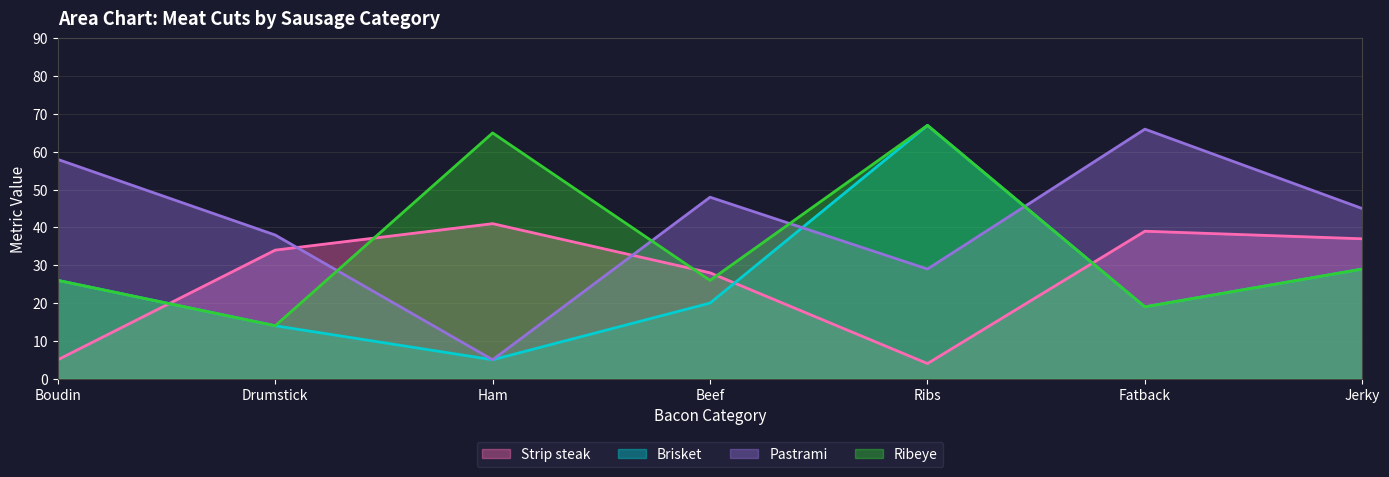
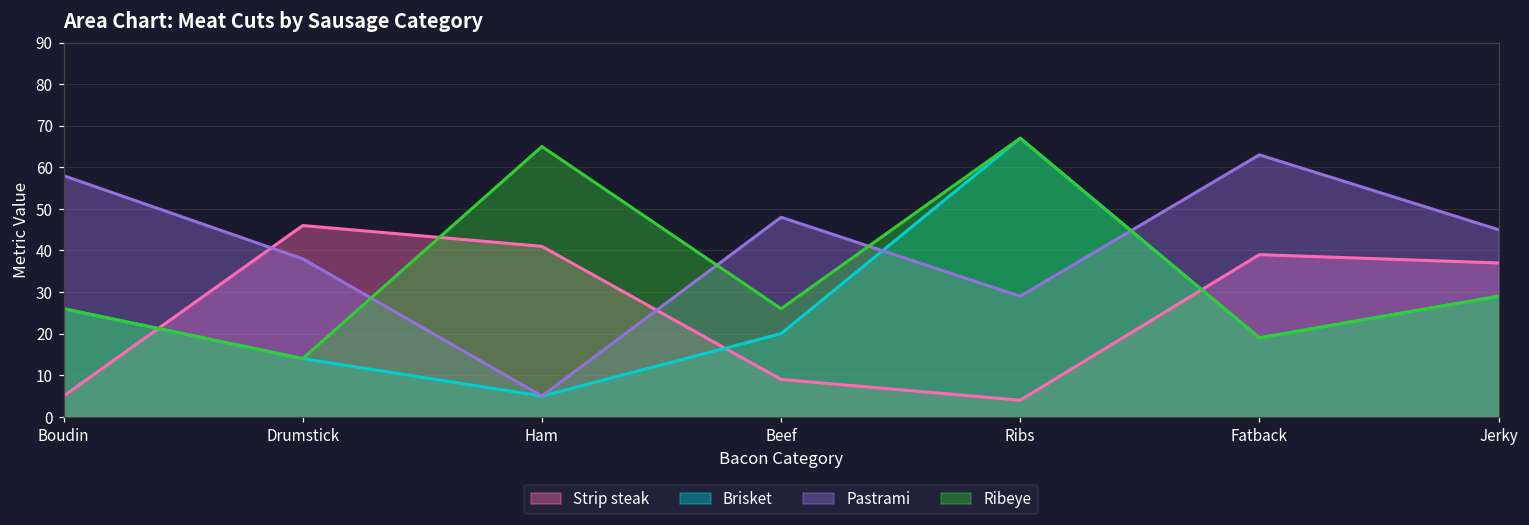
  {
    "Strip steak": {
      "Boudin": 5,
-     "Drumstick": 34,
+     "Drumstick": 46,
      "Ham": 41,
-     "Beef": 28,
+     "Beef": 9,
      "Ribs": 4,
      "Fatback": 39,
      "Jerky": 37
    },
    "Brisket": {
      "Beef": 20
    },
    "Pastrami": {
      "Boudin": 58,
      "Drumstick": 38,
      "Beef": 48,
      "Ribs": 29,
-     "Fatback": 66,
+     "Fatback": 63,
      "Jerky": 45
    },
    "Ribeye": {
      "Ham": 65,
      "Beef": 26
    }
  }
